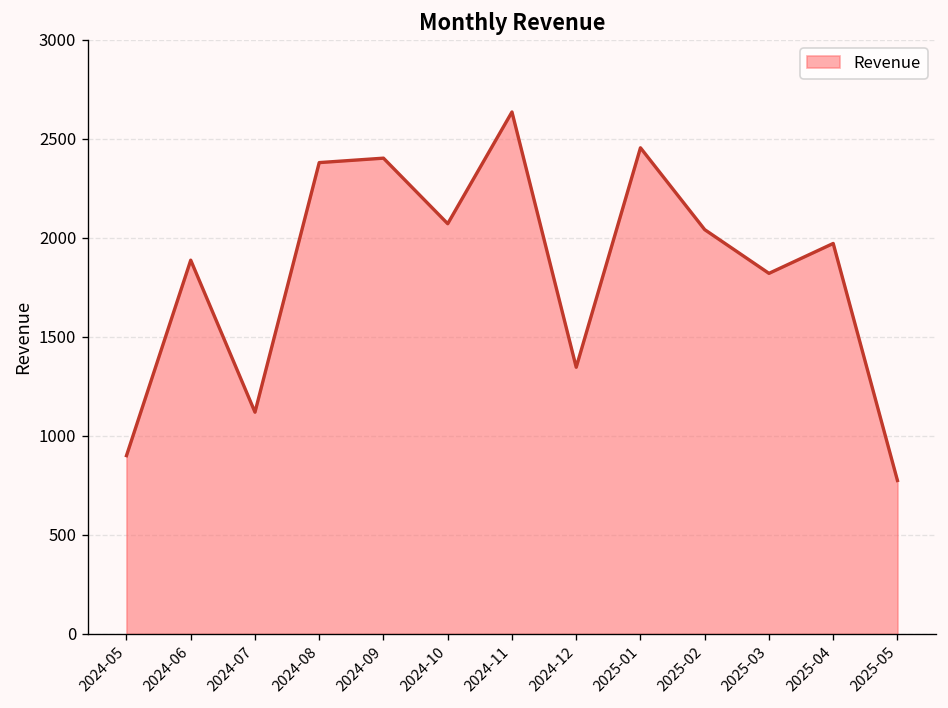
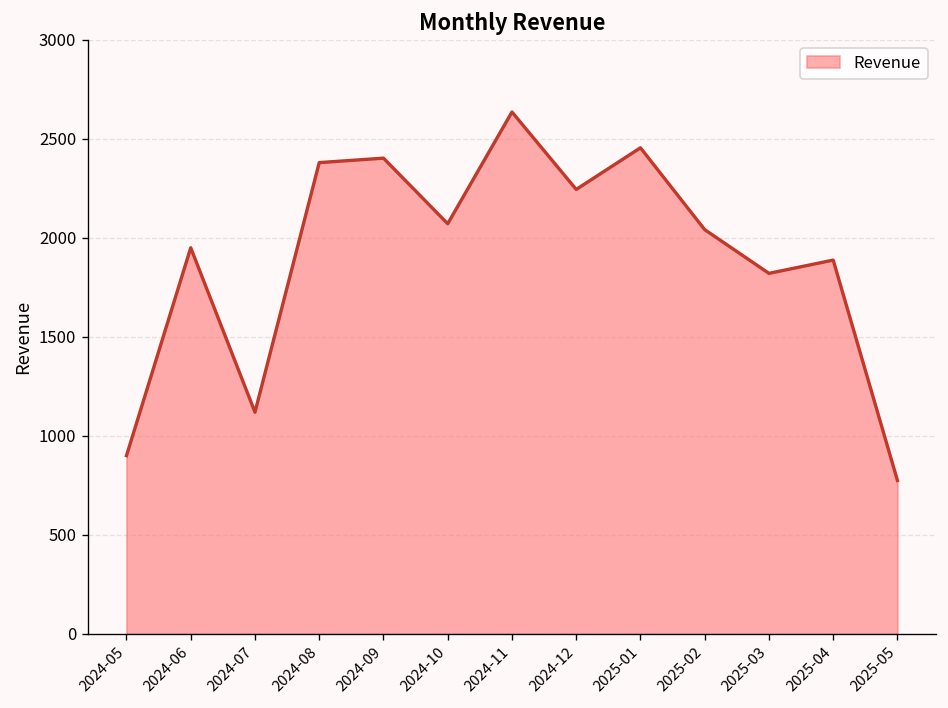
  {
    "2024-05": 900,
-   "2024-06": 1890,
+   "2024-06": 1950,
    "2024-07": 1120,
    "2024-08": 2380,
    "2024-09": 2400,
    "2024-10": 2070,
    "2024-11": 2640,
-   "2024-12": 1350,
+   "2024-12": 2250,
    "2025-01": 2460,
    "2025-02": 2040,
    "2025-03": 1820,
-   "2025-04": 1970,
+   "2025-04": 1890,
    "2025-05": 780
  }
